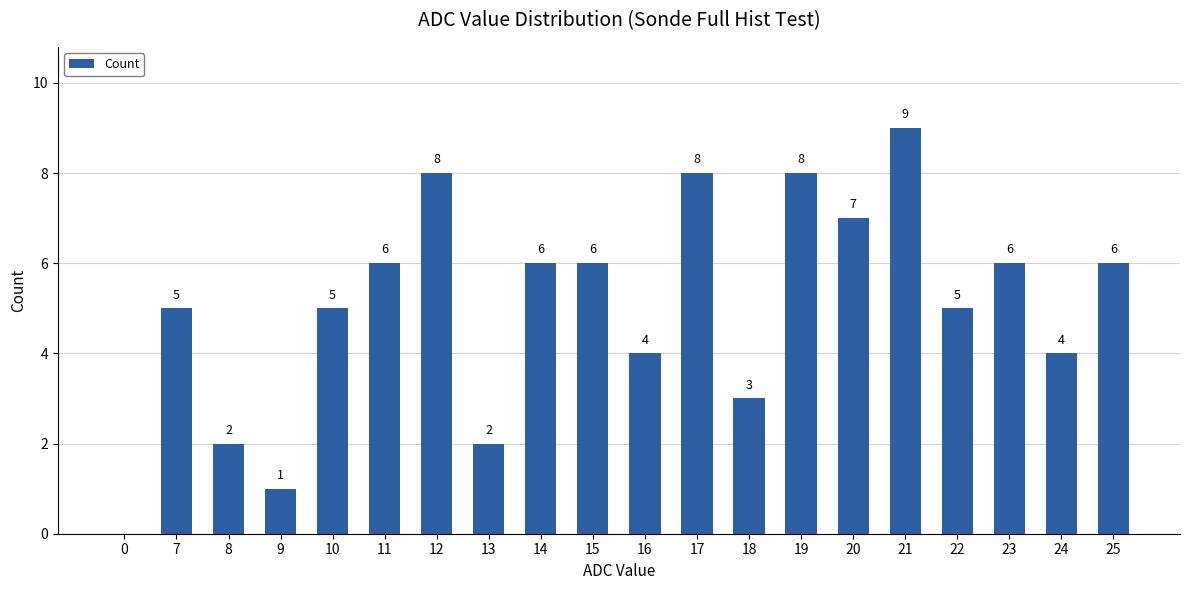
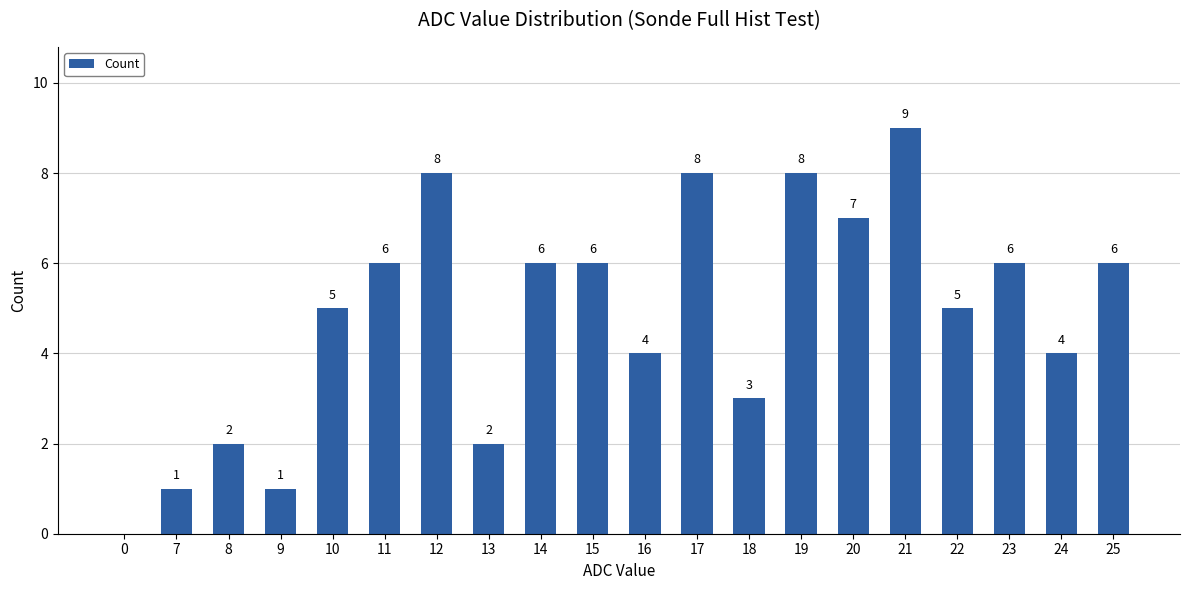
  {
-   "7": 5,
+   "7": 1,
    "8": 2,
    "9": 1,
    "10": 5,
    "11": 6,
    "12": 8,
    "13": 2,
    "14": 6,
    "15": 6,
    "16": 4,
    "17": 8,
    "18": 3,
    "19": 8,
    "20": 7,
    "21": 9,
    "22": 5,
    "23": 6,
    "24": 4,
    "25": 6
  }
